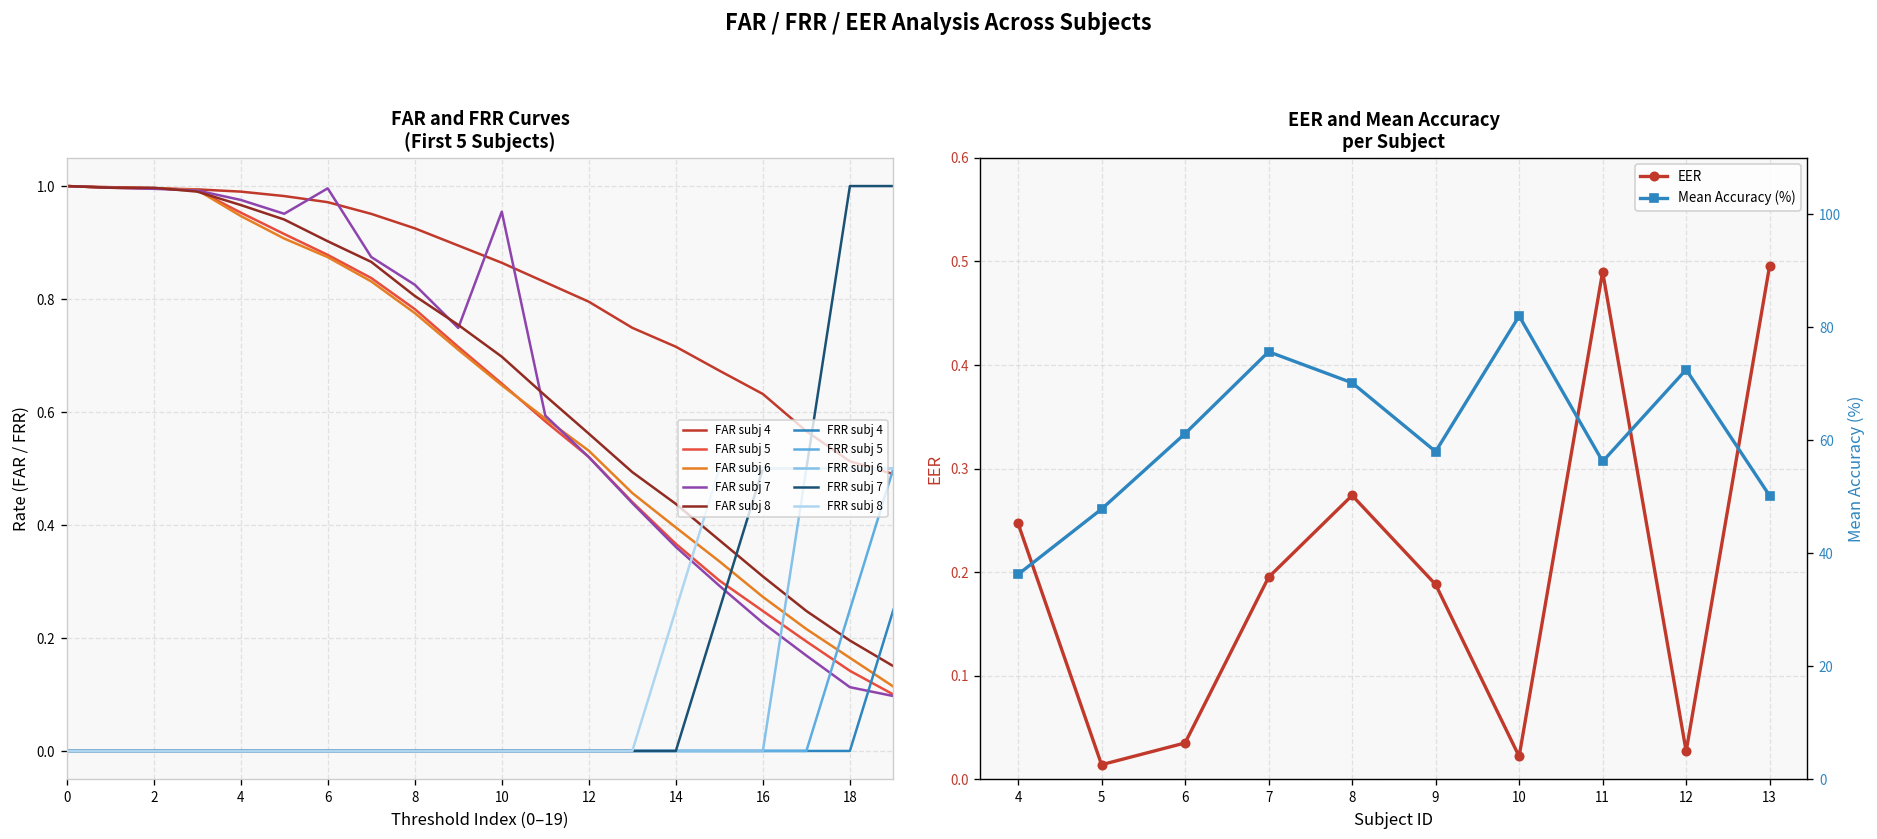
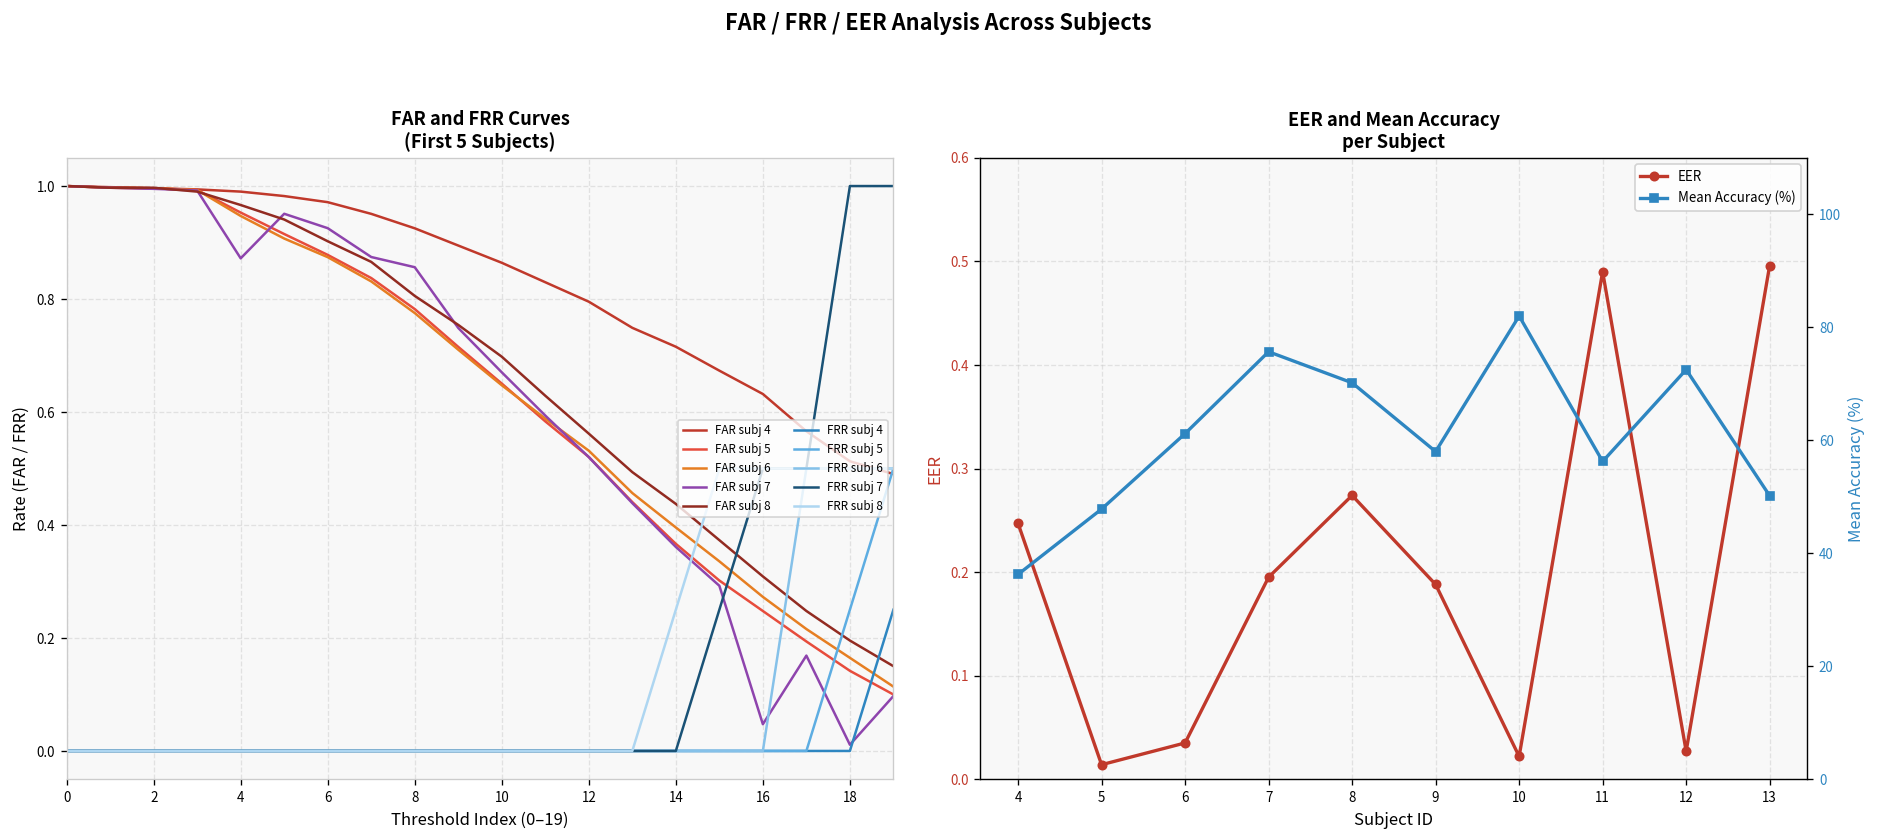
  {
    "FAR and FRR Curves (First 5 Subjects)": {
      "FAR subj 7": {
-       "4": 0.98,
-       "6": 1.00,
-       "8": 0.83,
-       "10": 0.95,
-       "16": 0.23,
-       "18": 0.11
+       "4": 0.87,
+       "6": 0.93,
+       "8": 0.86,
+       "10": 0.67,
+       "16": 0.05,
+       "18": 0.01
      },
      "FRR subj 4": {
        "18": 0.00
      },
      "FRR subj 7": {
        "18": 1.00
      }
    }
  }
